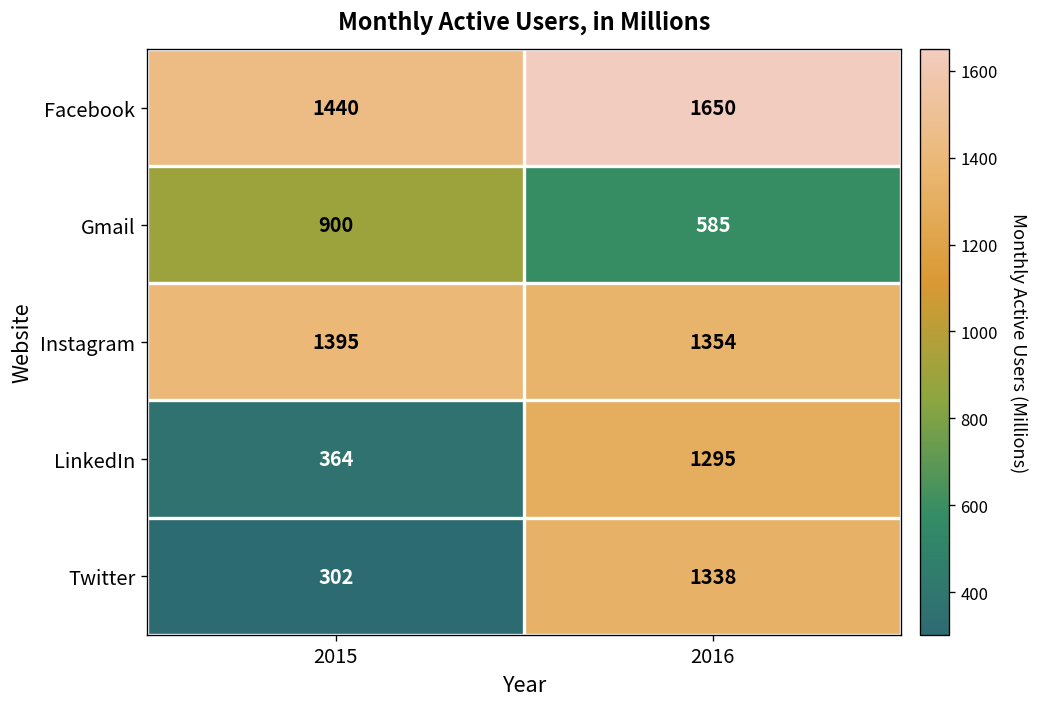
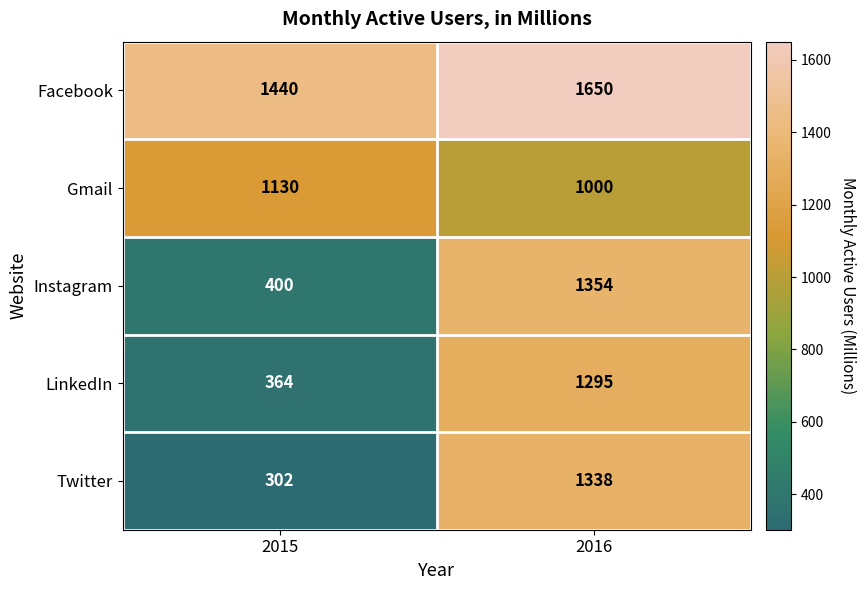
  {
    "Facebook": {
      "2015": 1440,
      "2016": 1650
    },
    "Gmail": {
-     "2015": 900,
-     "2016": 585
+     "2015": 1130,
+     "2016": 1000
    },
    "Instagram": {
-     "2015": 1395,
+     "2015": 400,
      "2016": 1354
    },
    "LinkedIn": {
      "2015": 364,
      "2016": 1295
    },
    "Twitter": {
      "2015": 302,
      "2016": 1338
    }
  }
